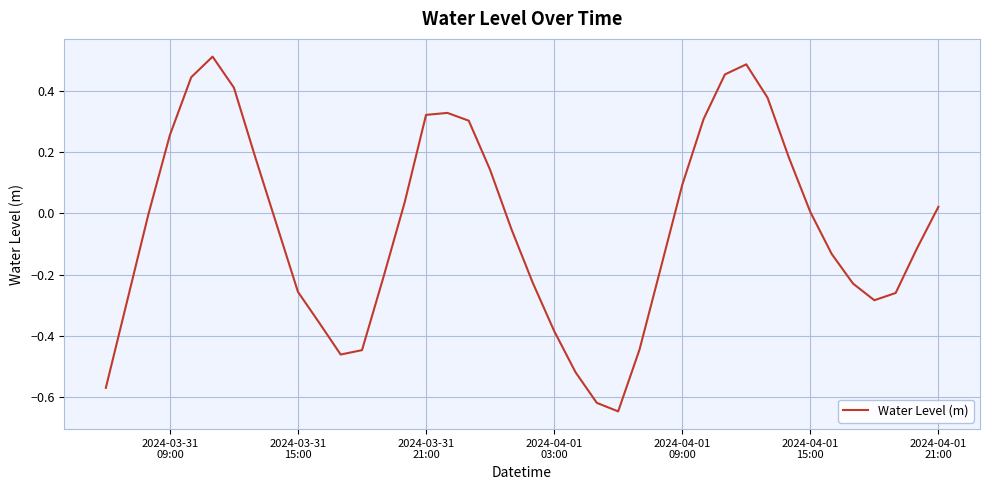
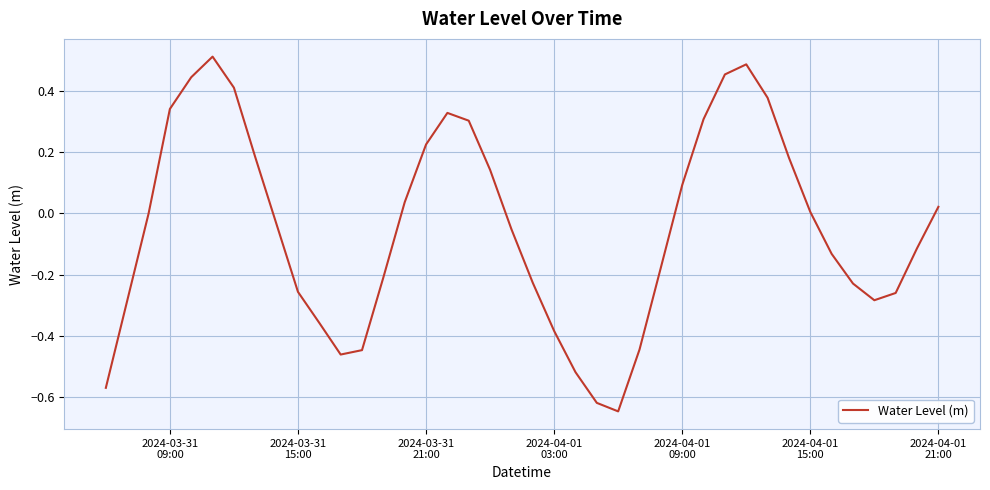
  {
-   "2024-03-31 09:00": 0.26,
+   "2024-03-31 09:00": 0.34,
    "2024-03-31 15:00": -0.26,
-   "2024-03-31 21:00": 0.32,
+   "2024-03-31 21:00": 0.22,
    "2024-04-01 03:00": -0.38,
    "2024-04-01 09:00": 0.09,
    "2024-04-01 15:00": 0.01,
    "2024-04-01 21:00": 0.02
  }
